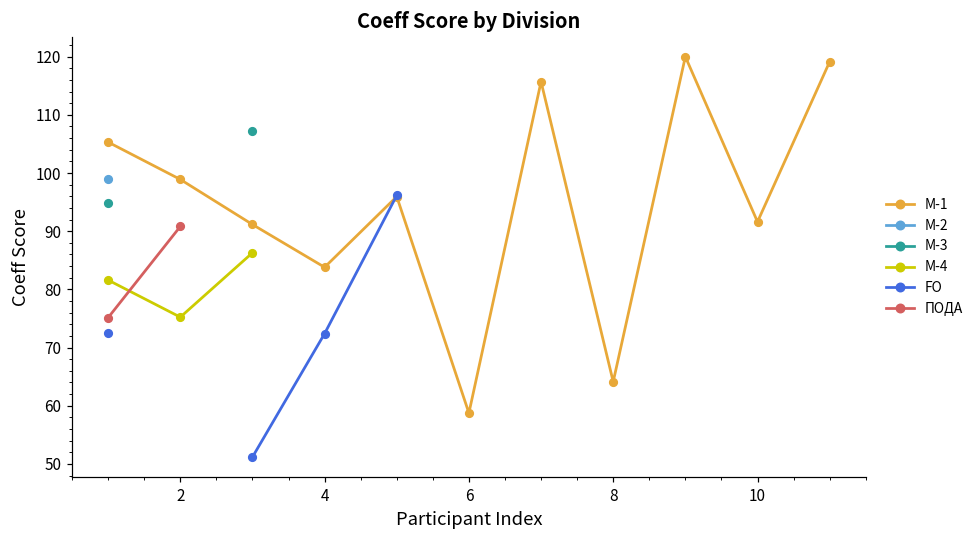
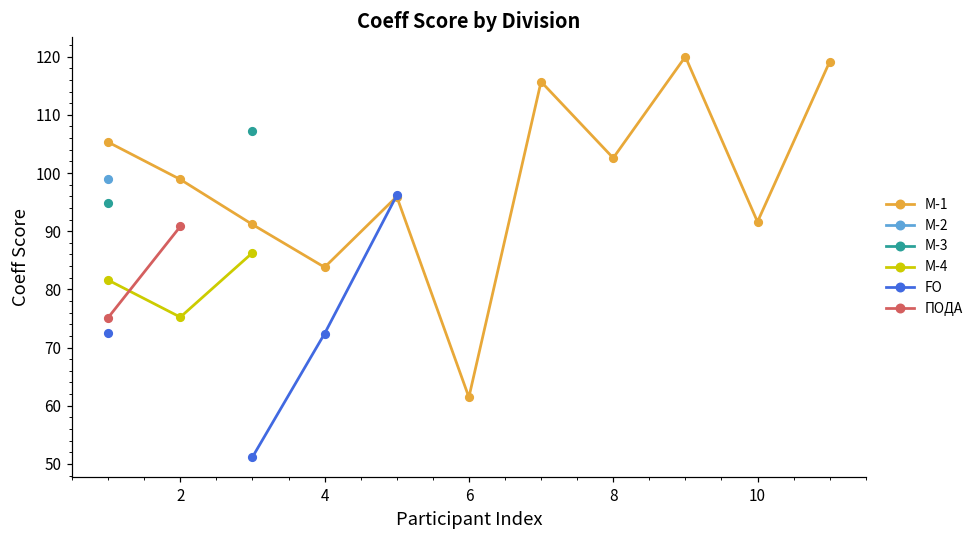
  {
    "M-1": {
      "2": 99,
      "4": 84,
-     "6": 59,
-     "8": 64,
+     "6": 61,
+     "8": 103,
      "10": 92
    },
    "M-4": {
      "2": 75
    },
    "FO": {
      "4": 72
    },
    "ПОДА": {
      "2": 91
    }
  }
